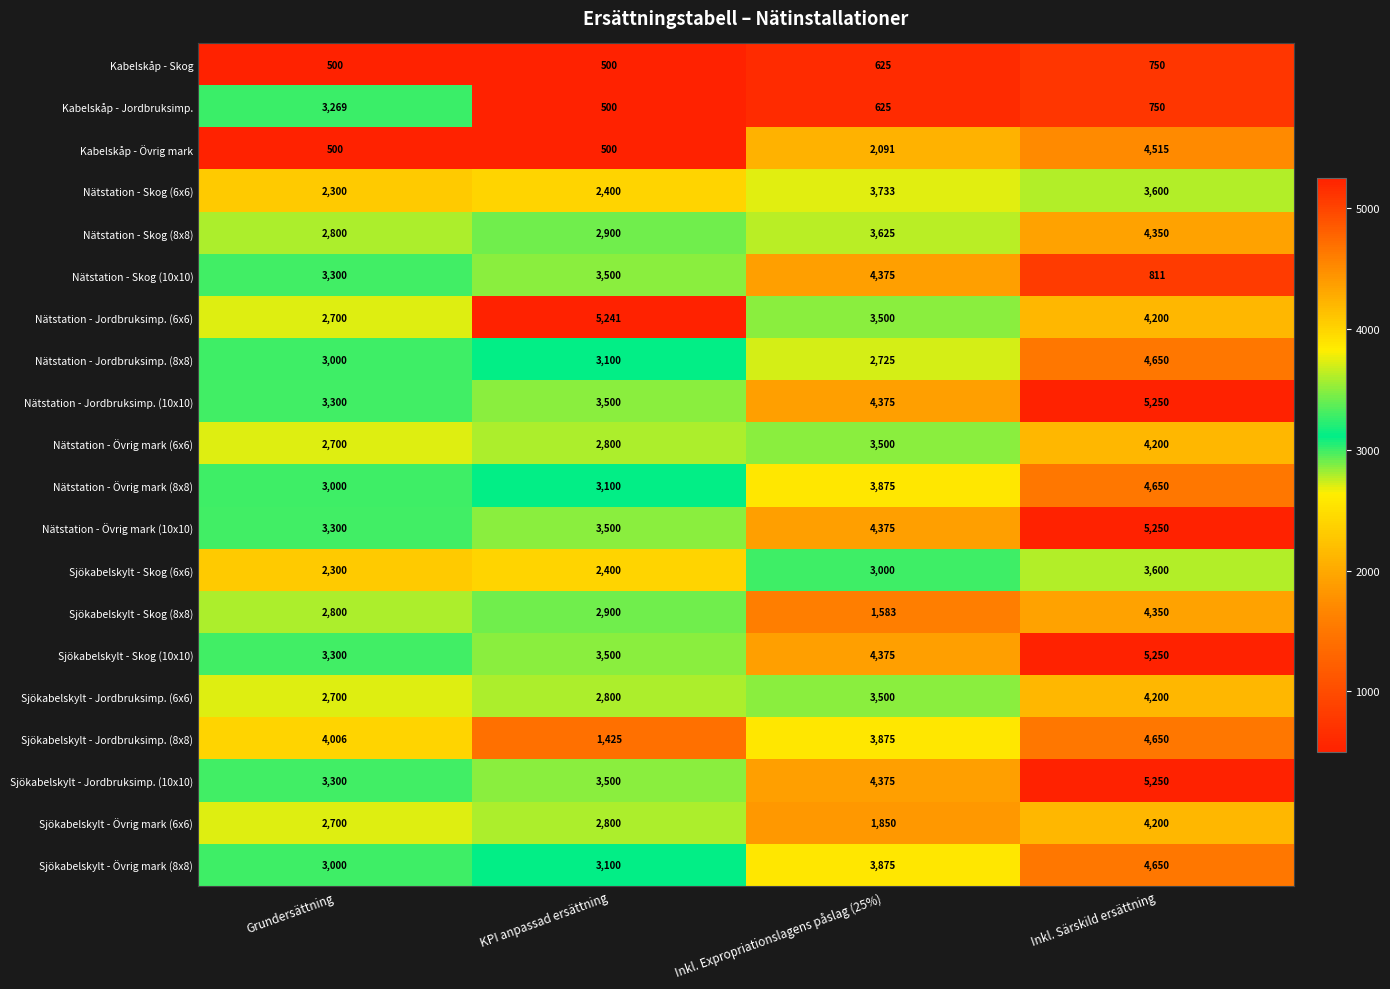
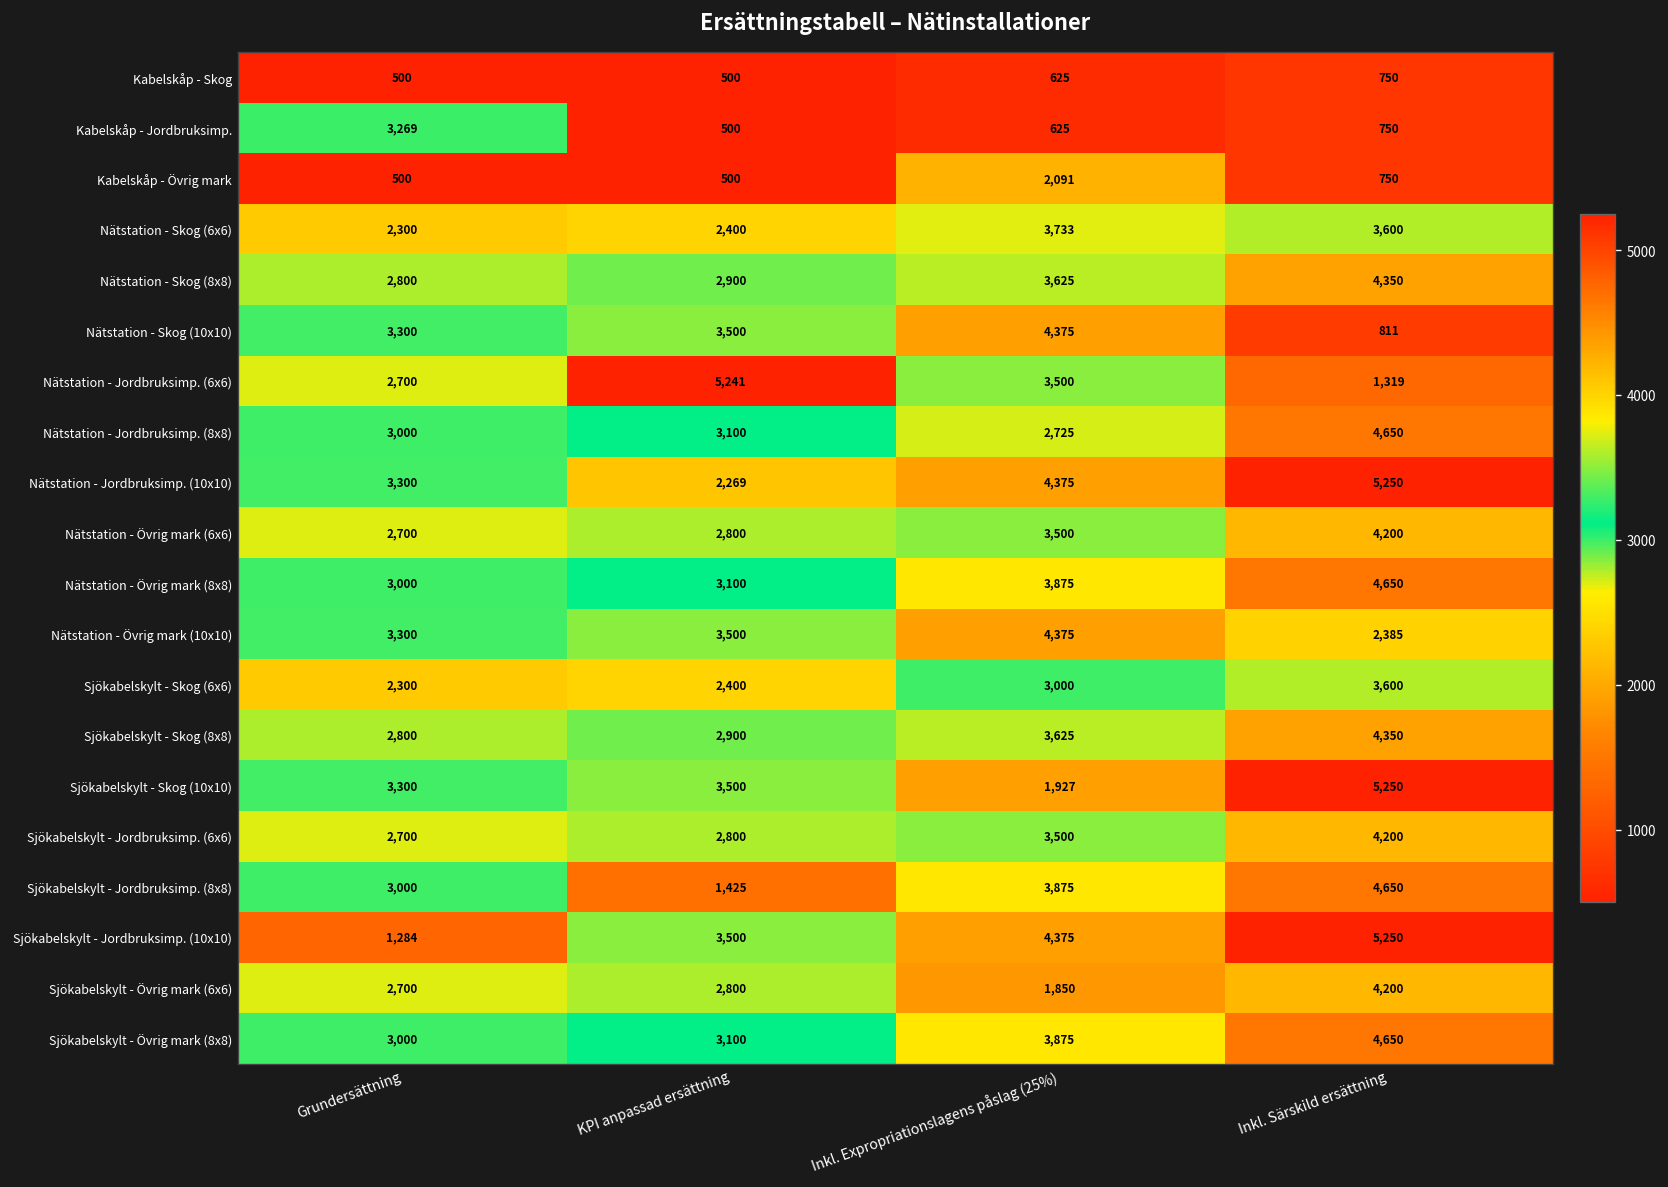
  {
    "Kabelskåp - Skog": {
      "Grundersättning": "500",
      "KPI anpassad ersättning": "500",
      "Inkl. Expropriationslagens påslag (25%)": "625",
      "Inkl. Särskild ersättning": "750"
    },
    "Kabelskåp - Jordbruksimp.": {
      "Grundersättning": "3,269",
      "KPI anpassad ersättning": "500",
      "Inkl. Expropriationslagens påslag (25%)": "625",
      "Inkl. Särskild ersättning": "750"
    },
    "Kabelskåp - Övrig mark": {
      "Grundersättning": "500",
      "KPI anpassad ersättning": "500",
      "Inkl. Expropriationslagens påslag (25%)": "2,091",
-     "Inkl. Särskild ersättning": "4,515"
+     "Inkl. Särskild ersättning": "750"
    },
    "Nätstation - Skog (6x6)": {
      "Grundersättning": "2,300",
      "KPI anpassad ersättning": "2,400",
      "Inkl. Expropriationslagens påslag (25%)": "3,733",
      "Inkl. Särskild ersättning": "3,600"
    },
    "Nätstation - Skog (8x8)": {
      "Grundersättning": "2,800",
      "KPI anpassad ersättning": "2,900",
      "Inkl. Expropriationslagens påslag (25%)": "3,625",
      "Inkl. Särskild ersättning": "4,350"
    },
    "Nätstation - Skog (10x10)": {
      "Grundersättning": "3,300",
      "KPI anpassad ersättning": "3,500",
      "Inkl. Expropriationslagens påslag (25%)": "4,375",
      "Inkl. Särskild ersättning": "811"
    },
    "Nätstation - Jordbruksimp. (6x6)": {
      "Grundersättning": "2,700",
      "KPI anpassad ersättning": "5,241",
      "Inkl. Expropriationslagens påslag (25%)": "3,500",
-     "Inkl. Särskild ersättning": "4,200"
+     "Inkl. Särskild ersättning": "1,319"
    },
    "Nätstation - Jordbruksimp. (8x8)": {
      "Grundersättning": "3,000",
      "KPI anpassad ersättning": "3,100",
      "Inkl. Expropriationslagens påslag (25%)": "2,725",
      "Inkl. Särskild ersättning": "4,650"
    },
    "Nätstation - Jordbruksimp. (10x10)": {
      "Grundersättning": "3,300",
-     "KPI anpassad ersättning": "3,500",
+     "KPI anpassad ersättning": "2,269",
      "Inkl. Expropriationslagens påslag (25%)": "4,375",
      "Inkl. Särskild ersättning": "5,250"
    },
    "Nätstation - Övrig mark (6x6)": {
      "Grundersättning": "2,700",
      "KPI anpassad ersättning": "2,800",
      "Inkl. Expropriationslagens påslag (25%)": "3,500",
      "Inkl. Särskild ersättning": "4,200"
    },
    "Nätstation - Övrig mark (8x8)": {
      "Grundersättning": "3,000",
      "KPI anpassad ersättning": "3,100",
      "Inkl. Expropriationslagens påslag (25%)": "3,875",
      "Inkl. Särskild ersättning": "4,650"
    },
    "Nätstation - Övrig mark (10x10)": {
      "Grundersättning": "3,300",
      "KPI anpassad ersättning": "3,500",
      "Inkl. Expropriationslagens påslag (25%)": "4,375",
-     "Inkl. Särskild ersättning": "5,250"
+     "Inkl. Särskild ersättning": "2,385"
    },
    "Sjökabelskylt - Skog (6x6)": {
      "Grundersättning": "2,300",
      "KPI anpassad ersättning": "2,400",
      "Inkl. Expropriationslagens påslag (25%)": "3,000",
      "Inkl. Särskild ersättning": "3,600"
    },
    "Sjökabelskylt - Skog (8x8)": {
      "Grundersättning": "2,800",
      "KPI anpassad ersättning": "2,900",
-     "Inkl. Expropriationslagens påslag (25%)": "1,583",
+     "Inkl. Expropriationslagens påslag (25%)": "3,625",
      "Inkl. Särskild ersättning": "4,350"
    },
    "Sjökabelskylt - Skog (10x10)": {
      "Grundersättning": "3,300",
      "KPI anpassad ersättning": "3,500",
-     "Inkl. Expropriationslagens påslag (25%)": "4,375",
+     "Inkl. Expropriationslagens påslag (25%)": "1,927",
      "Inkl. Särskild ersättning": "5,250"
    },
    "Sjökabelskylt - Jordbruksimp. (6x6)": {
      "Grundersättning": "2,700",
      "KPI anpassad ersättning": "2,800",
      "Inkl. Expropriationslagens påslag (25%)": "3,500",
      "Inkl. Särskild ersättning": "4,200"
    },
    "Sjökabelskylt - Jordbruksimp. (8x8)": {
-     "Grundersättning": "4,006",
+     "Grundersättning": "3,000",
      "KPI anpassad ersättning": "1,425",
      "Inkl. Expropriationslagens påslag (25%)": "3,875",
      "Inkl. Särskild ersättning": "4,650"
    },
    "Sjökabelskylt - Jordbruksimp. (10x10)": {
-     "Grundersättning": "3,300",
+     "Grundersättning": "1,284",
      "KPI anpassad ersättning": "3,500",
      "Inkl. Expropriationslagens påslag (25%)": "4,375",
      "Inkl. Särskild ersättning": "5,250"
    },
    "Sjökabelskylt - Övrig mark (6x6)": {
      "Grundersättning": "2,700",
      "KPI anpassad ersättning": "2,800",
      "Inkl. Expropriationslagens påslag (25%)": "1,850",
      "Inkl. Särskild ersättning": "4,200"
    },
    "Sjökabelskylt - Övrig mark (8x8)": {
      "Grundersättning": "3,000",
      "KPI anpassad ersättning": "3,100",
      "Inkl. Expropriationslagens påslag (25%)": "3,875",
      "Inkl. Särskild ersättning": "4,650"
    }
  }
